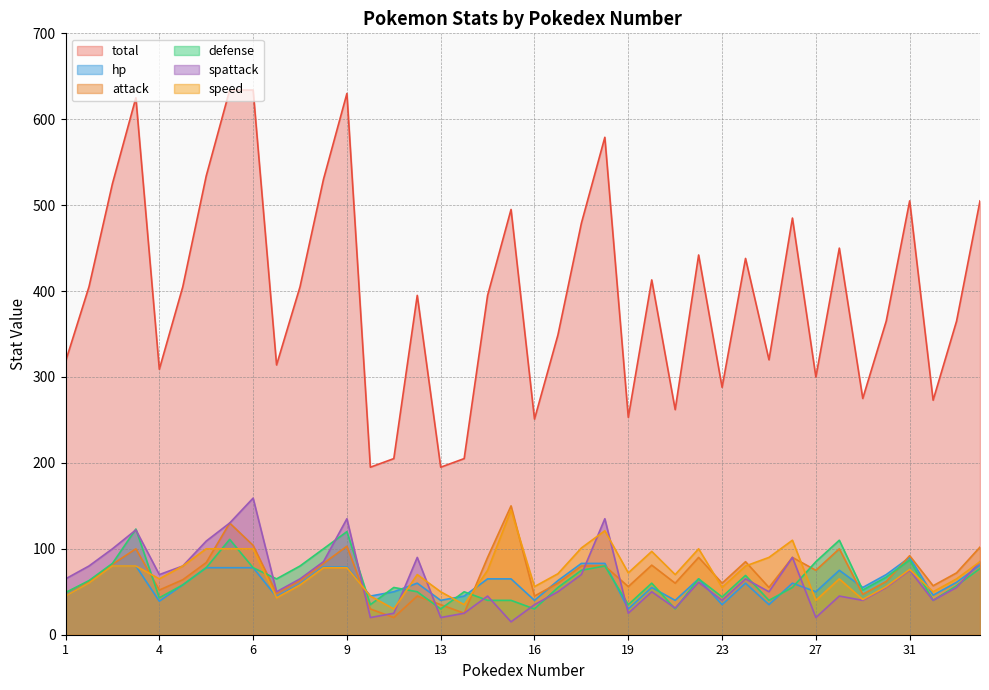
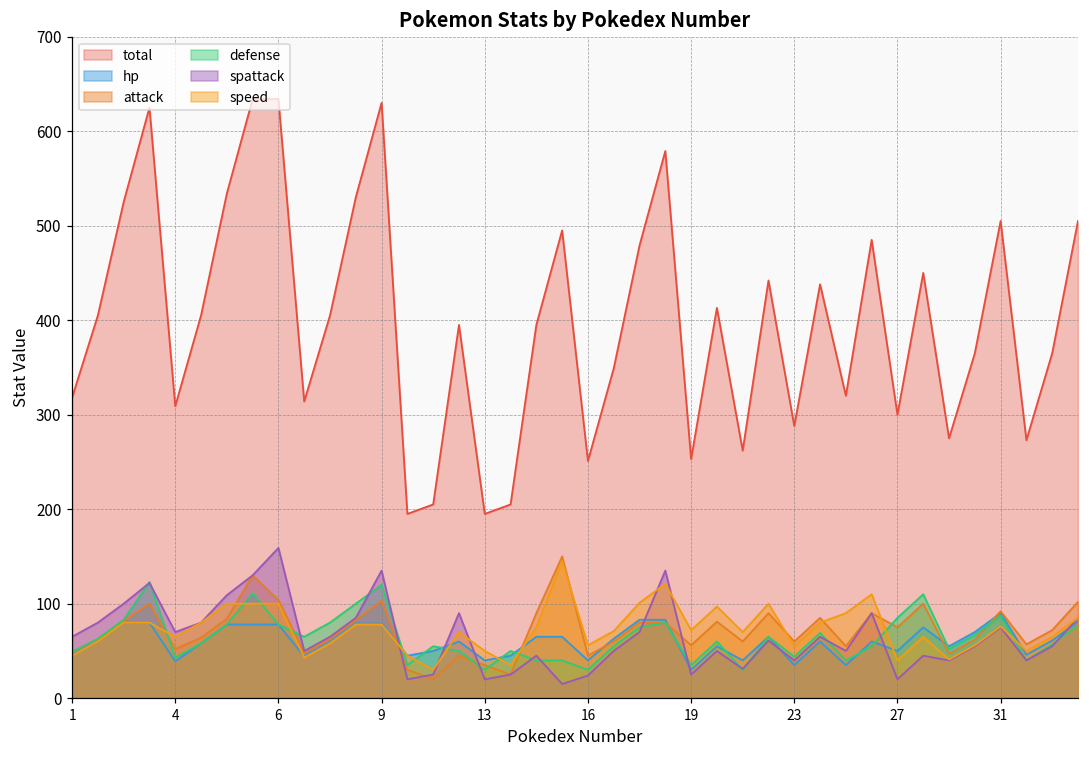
  {
    "hp": {
      "4": 40,
      "16": 40
    },
    "defense": {
      "4": 40,
      "16": 30
    },
    "spattack": {
      "4": 70,
-     "16": 40
+     "16": 20
    }
  }
